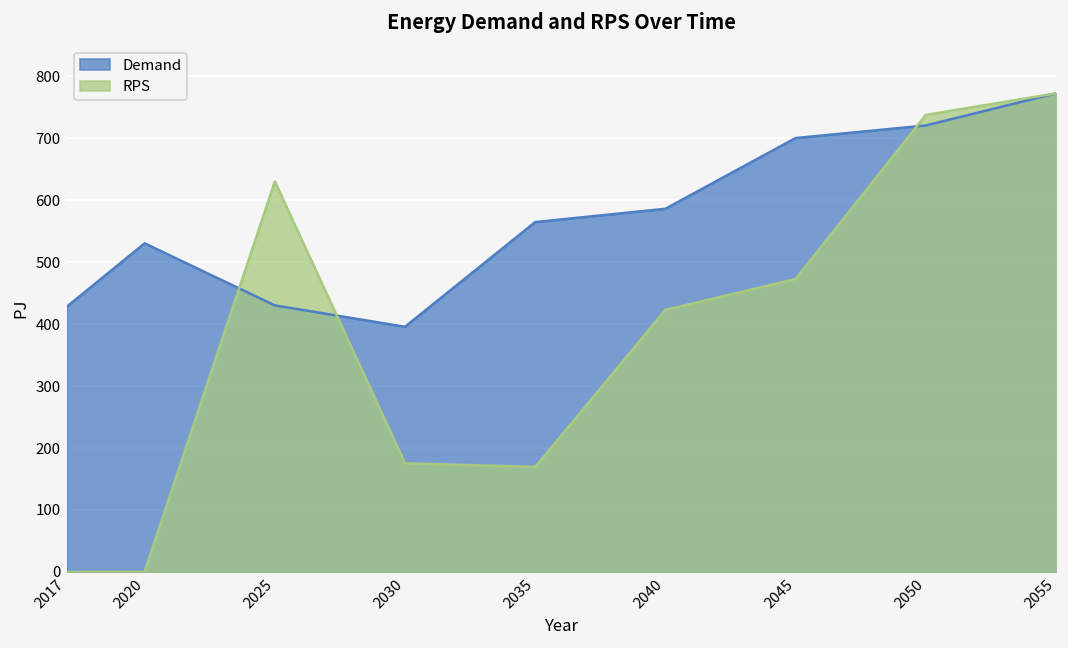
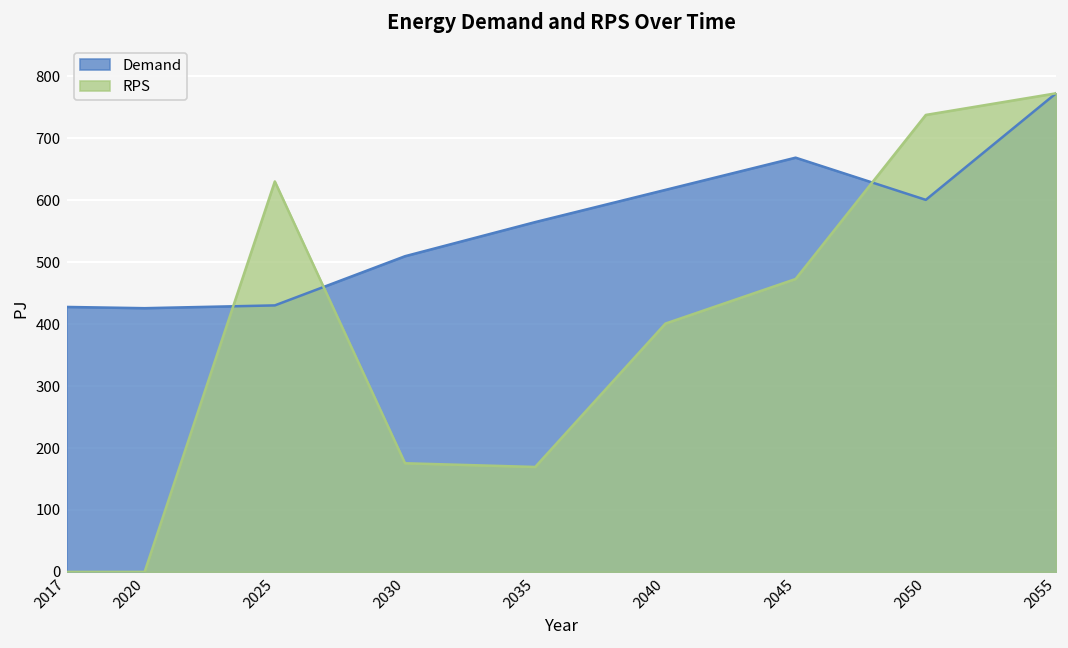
  {
    "Demand": {
      "2017": 430,
-     "2020": 530,
+     "2020": 430,
      "2025": 430,
-     "2030": 400,
+     "2030": 510,
      "2035": 560,
-     "2040": 590,
-     "2045": 700,
-     "2050": 720
+     "2040": 620,
+     "2045": 670,
+     "2050": 600
    },
    "RPS": {
      "2017": 0,
      "2020": 0,
      "2025": 630,
      "2030": 180,
      "2035": 170,
-     "2040": 420,
+     "2040": 400,
      "2045": 470,
      "2050": 740
    }
  }
